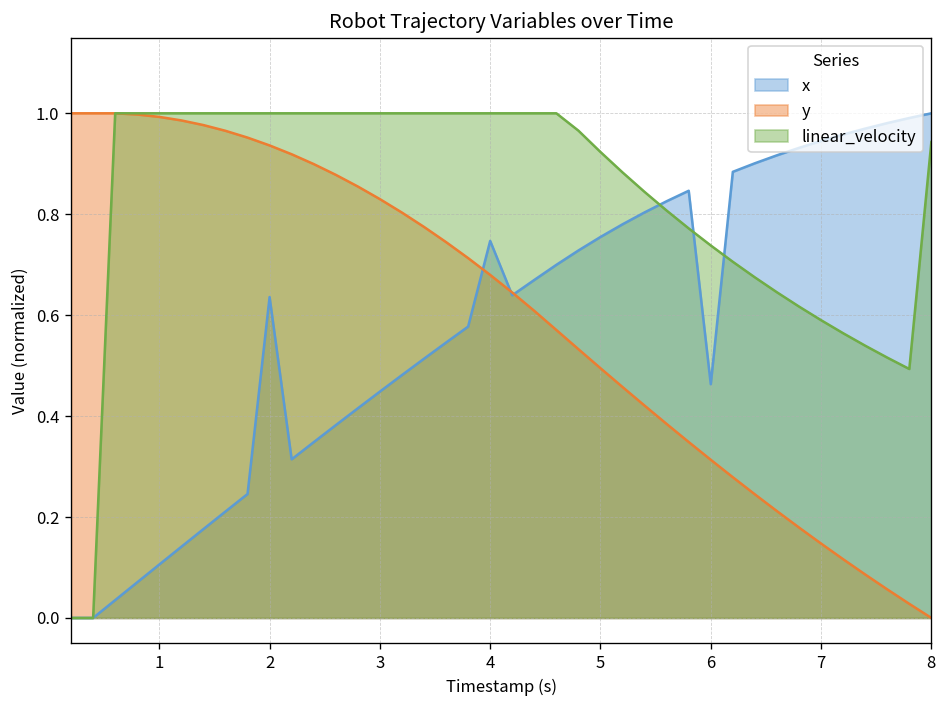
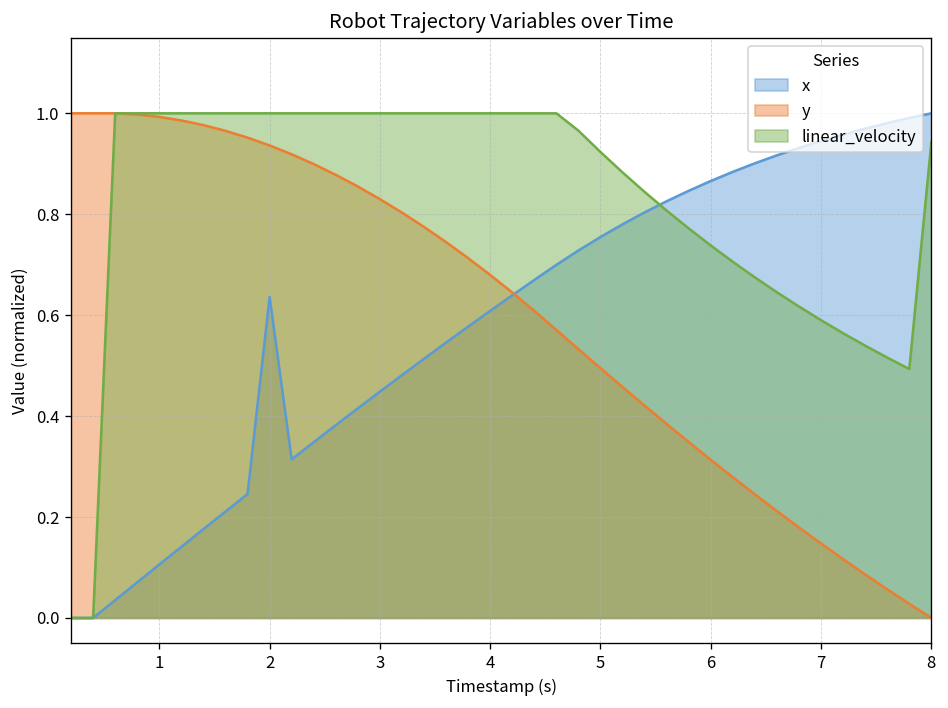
  {
    "x": {
      "1": 0.11,
      "2": 0.64,
      "3": 0.45,
-     "4": 0.75,
+     "4": 0.61,
      "5": 0.75,
-     "6": 0.46,
+     "6": 0.87,
      "8": 1.00
    },
    "y": {
      "1": 0.99,
      "2": 0.94,
      "3": 0.83,
      "4": 0.68,
      "5": 0.49,
      "6": 0.31,
      "7": 0.15,
      "8": 0.00
    },
    "linear_velocity": {
      "1": 1.00,
      "2": 1.00,
      "3": 1.00,
      "4": 1.00,
      "5": 0.92,
      "6": 0.74,
      "7": 0.59,
      "8": 0.94
    }
  }
